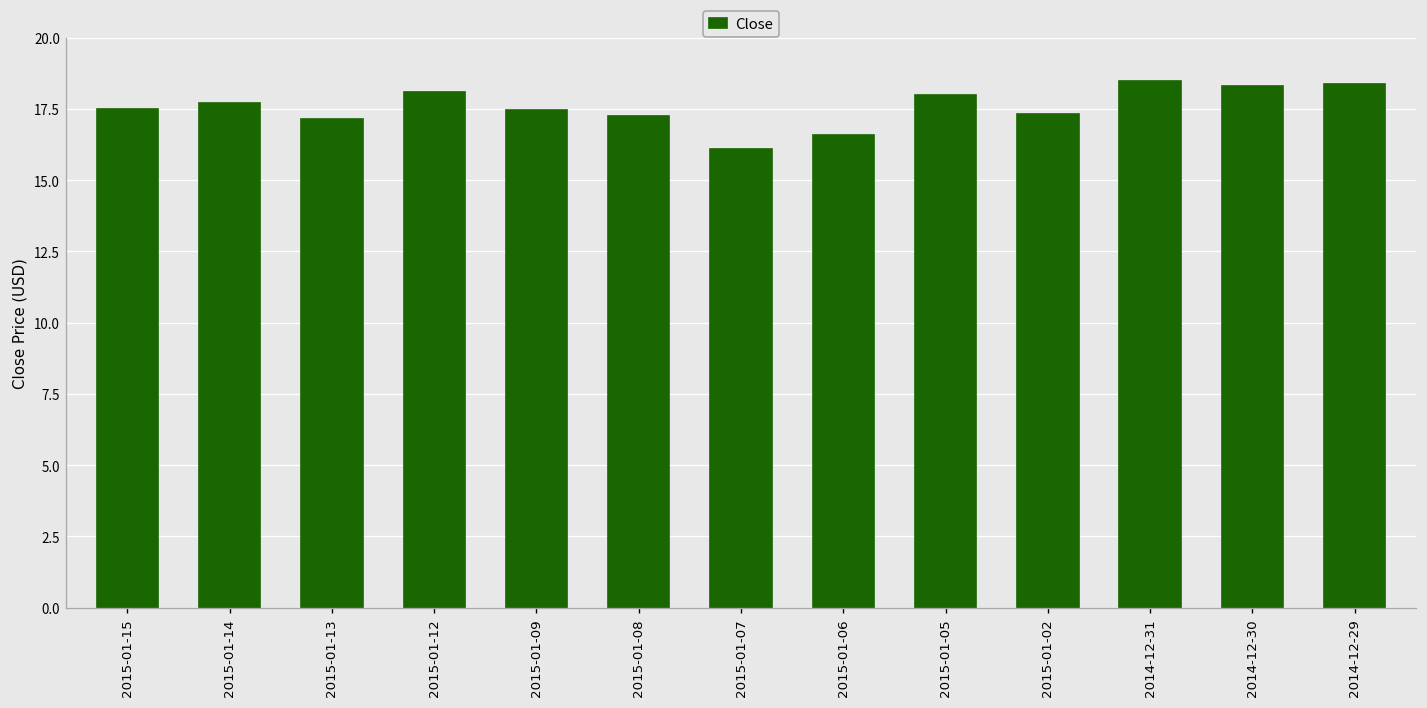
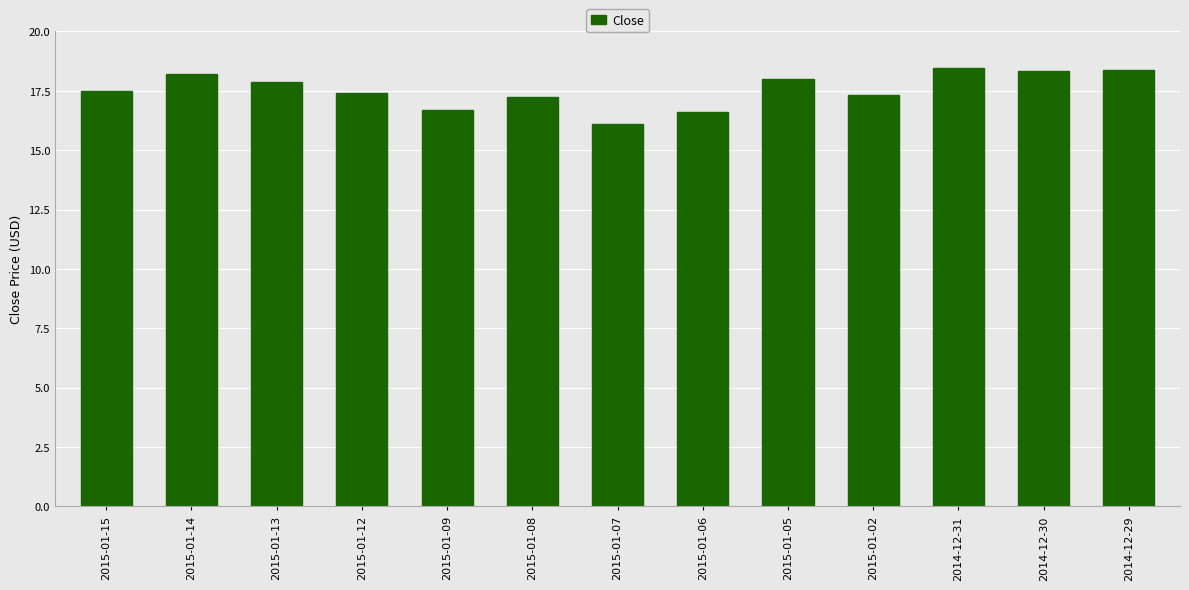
  {
    "2015-01-15": 17.5,
-   "2015-01-14": 17.7,
-   "2015-01-13": 17.2,
-   "2015-01-12": 18.1,
-   "2015-01-09": 17.5,
+   "2015-01-14": 18.2,
+   "2015-01-13": 17.9,
+   "2015-01-12": 17.4,
+   "2015-01-09": 16.7,
    "2015-01-08": 17.3,
    "2015-01-07": 16.1,
    "2015-01-06": 16.6,
    "2015-01-05": 18.0,
    "2015-01-02": 17.3,
    "2014-12-31": 18.5,
    "2014-12-30": 18.3,
    "2014-12-29": 18.4
  }
